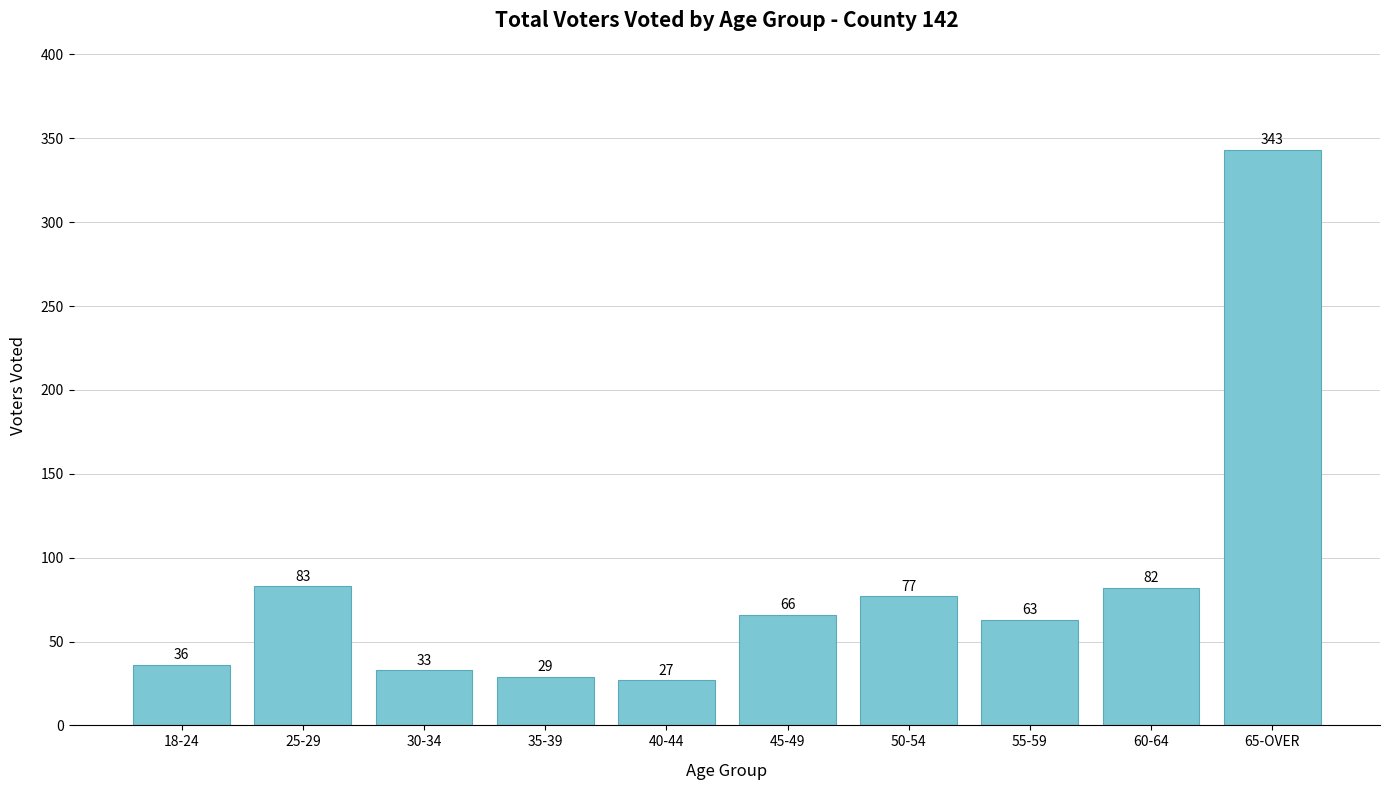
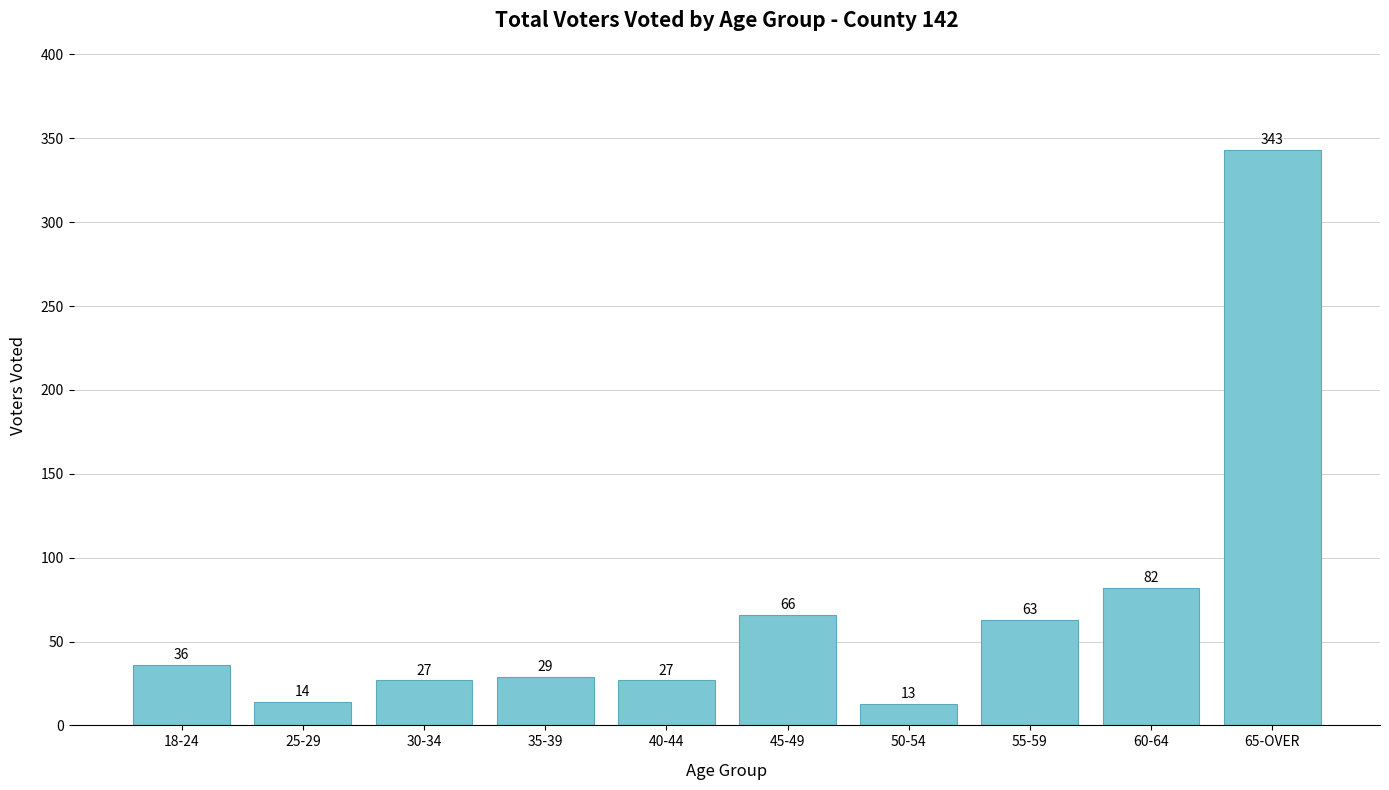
  {
    "18-24": 36,
-   "25-29": 83,
-   "30-34": 33,
+   "25-29": 14,
+   "30-34": 27,
    "35-39": 29,
    "40-44": 27,
    "45-49": 66,
-   "50-54": 77,
+   "50-54": 13,
    "55-59": 63,
    "60-64": 82,
    "65-OVER": 343
  }
